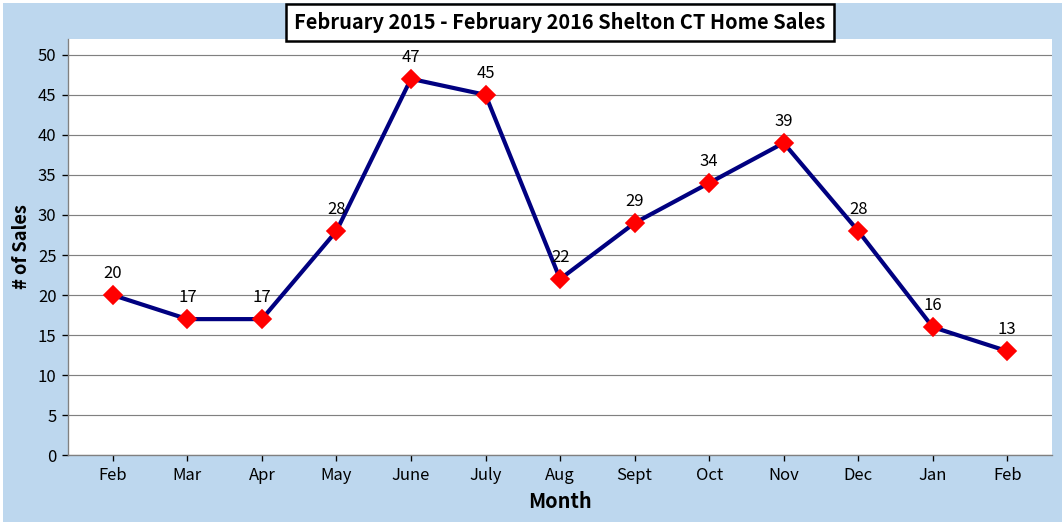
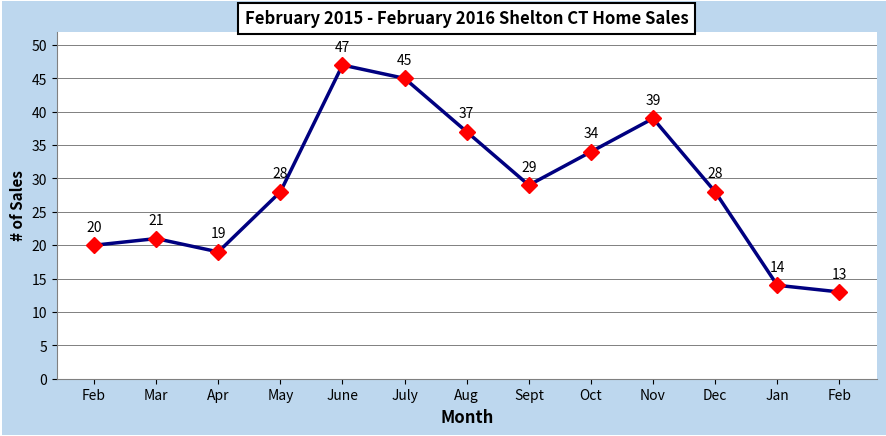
  {
-   "Mar": 17,
-   "Apr": 17,
+   "Mar": 21,
+   "Apr": 19,
    "May": 28,
    "June": 47,
    "July": 45,
-   "Aug": 22,
+   "Aug": 37,
    "Sept": 29,
    "Oct": 34,
    "Nov": 39,
    "Dec": 28,
-   "Jan": 16
+   "Jan": 14
  }
